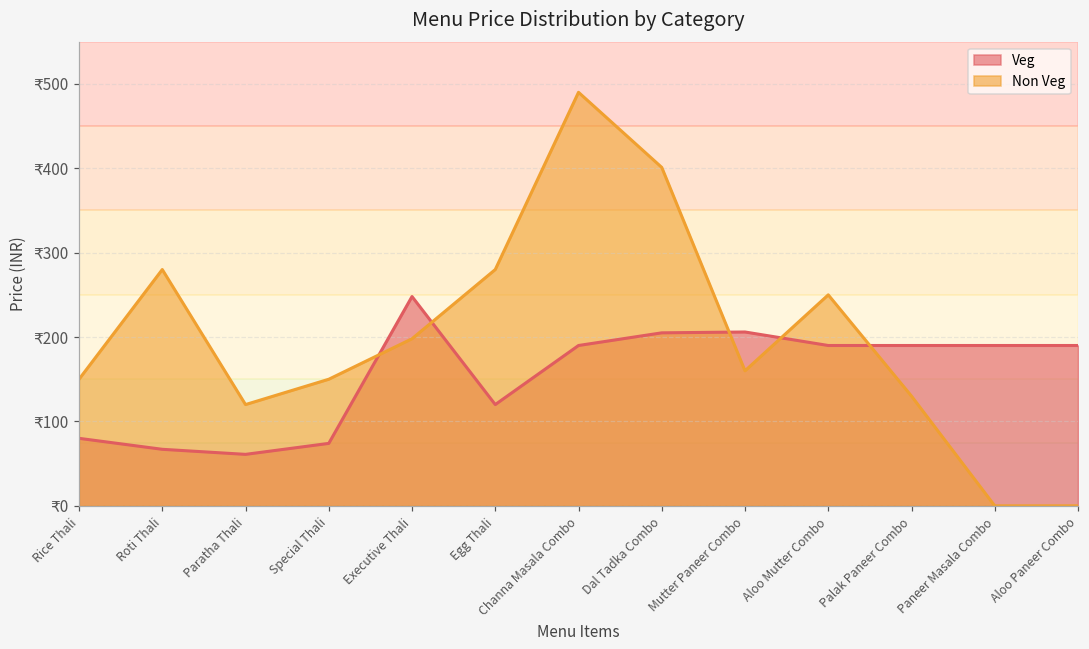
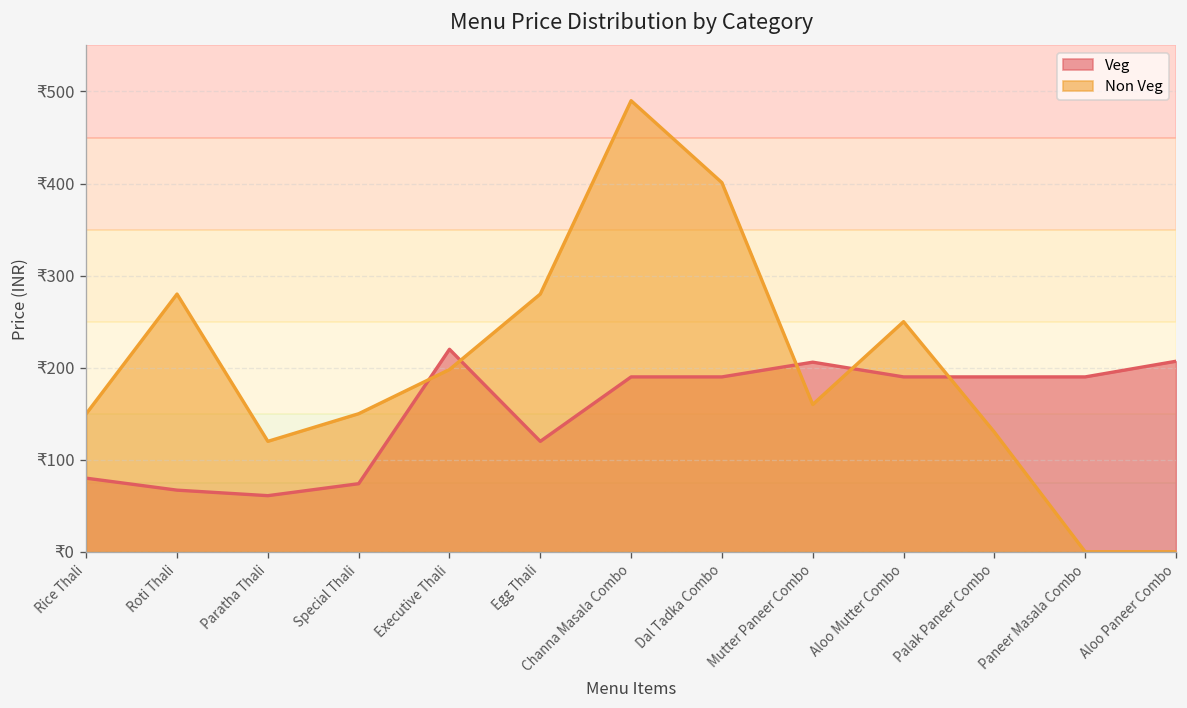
  {
    "Veg": {
      "Rice Thali": "₹80",
      "Roti Thali": "₹70",
      "Paratha Thali": "₹60",
      "Special Thali": "₹70",
-     "Executive Thali": "₹250",
+     "Executive Thali": "₹220",
      "Egg Thali": "₹120",
      "Channa Masala Combo": "₹190",
-     "Dal Tadka Combo": "₹210",
+     "Dal Tadka Combo": "₹190",
      "Mutter Paneer Combo": "₹210",
      "Aloo Mutter Combo": "₹190",
      "Palak Paneer Combo": "₹190",
      "Paneer Masala Combo": "₹190",
-     "Aloo Paneer Combo": "₹190"
+     "Aloo Paneer Combo": "₹210"
    },
    "Non Veg": {
      "Rice Thali": "₹150",
      "Roti Thali": "₹280",
      "Paratha Thali": "₹120",
      "Special Thali": "₹150",
      "Executive Thali": "₹200",
      "Egg Thali": "₹280",
      "Channa Masala Combo": "₹490",
      "Dal Tadka Combo": "₹400",
      "Mutter Paneer Combo": "₹160",
      "Aloo Mutter Combo": "₹250",
      "Palak Paneer Combo": "₹130",
      "Paneer Masala Combo": "₹0",
      "Aloo Paneer Combo": "₹0"
    }
  }
